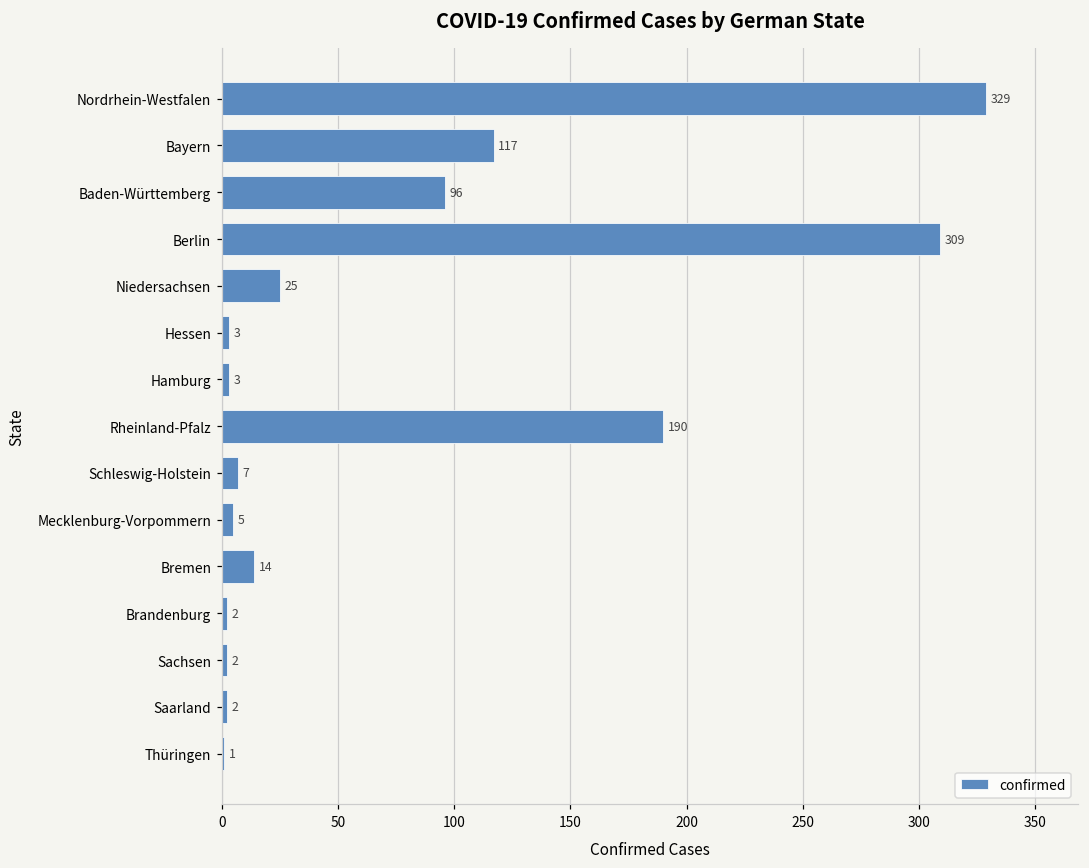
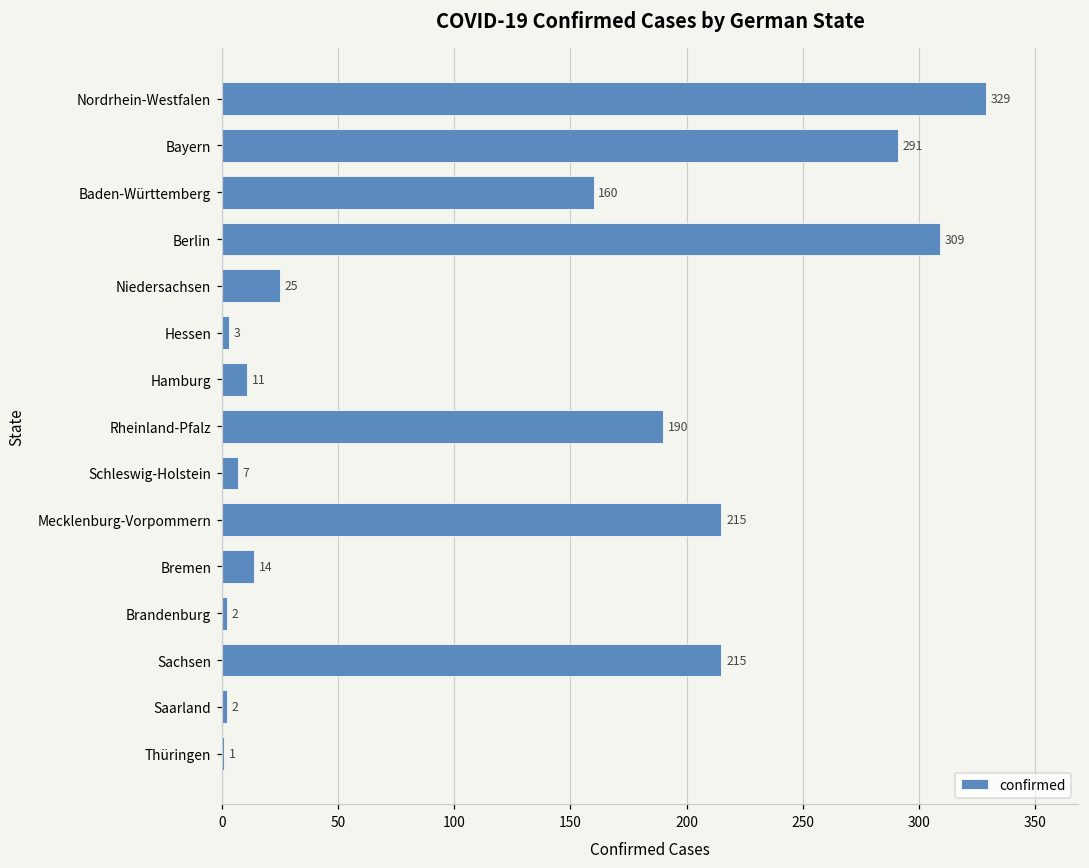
  {
    "Nordrhein-Westfalen": 329,
-   "Bayern": 117,
-   "Baden-Württemberg": 96,
+   "Bayern": 291,
+   "Baden-Württemberg": 160,
    "Berlin": 309,
    "Niedersachsen": 25,
    "Hessen": 3,
-   "Hamburg": 3,
+   "Hamburg": 11,
    "Rheinland-Pfalz": 190,
    "Schleswig-Holstein": 7,
-   "Mecklenburg-Vorpommern": 5,
+   "Mecklenburg-Vorpommern": 215,
    "Bremen": 14,
    "Brandenburg": 2,
-   "Sachsen": 2,
+   "Sachsen": 215,
    "Saarland": 2,
    "Thüringen": 1
  }
